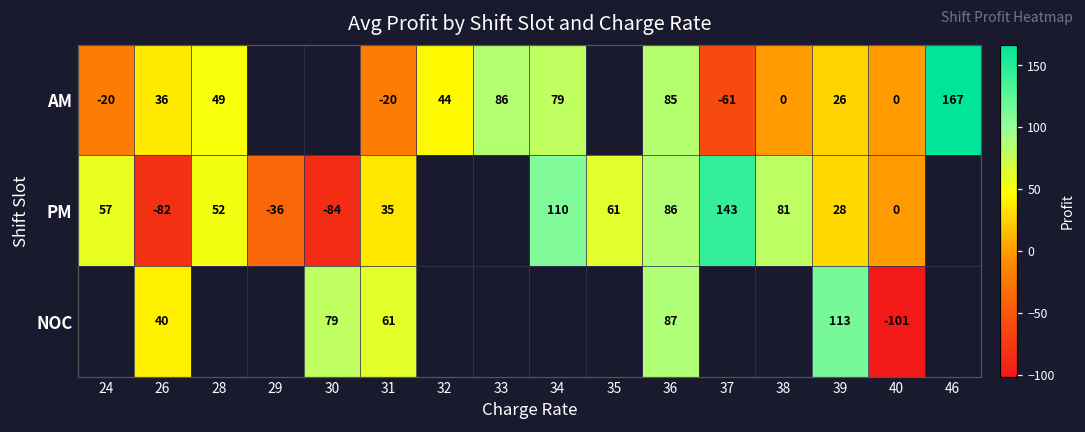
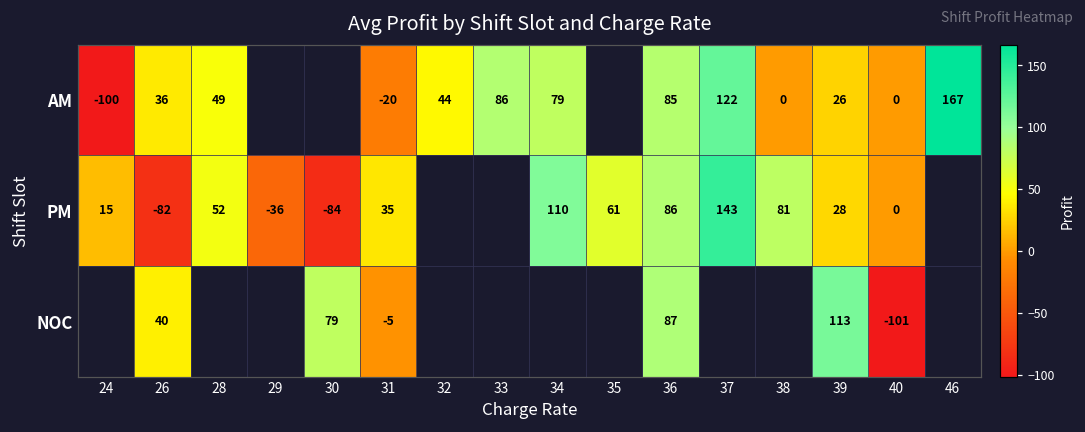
  {
    "AM": {
-     "24": -20,
+     "24": -100,
      "26": 36,
      "28": 49,
      "31": -20,
      "32": 44,
      "33": 86,
      "34": 79,
      "36": 85,
-     "37": -61,
+     "37": 122,
      "38": 0,
      "39": 26,
      "40": 0,
      "46": 167
    },
    "PM": {
-     "24": 57,
+     "24": 15,
      "26": -82,
      "28": 52,
      "29": -36,
      "30": -84,
      "31": 35,
      "34": 110,
      "35": 61,
      "36": 86,
      "37": 143,
      "38": 81,
      "39": 28,
      "40": 0
    },
    "NOC": {
      "26": 40,
      "30": 79,
-     "31": 61,
+     "31": -5,
      "36": 87,
      "39": 113,
      "40": -101
    }
  }
